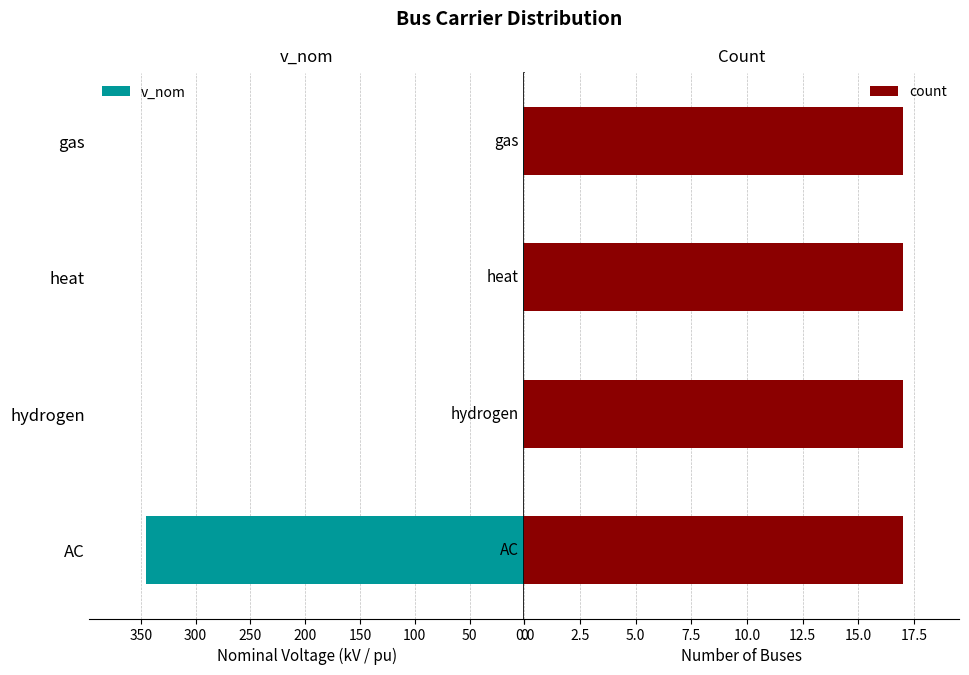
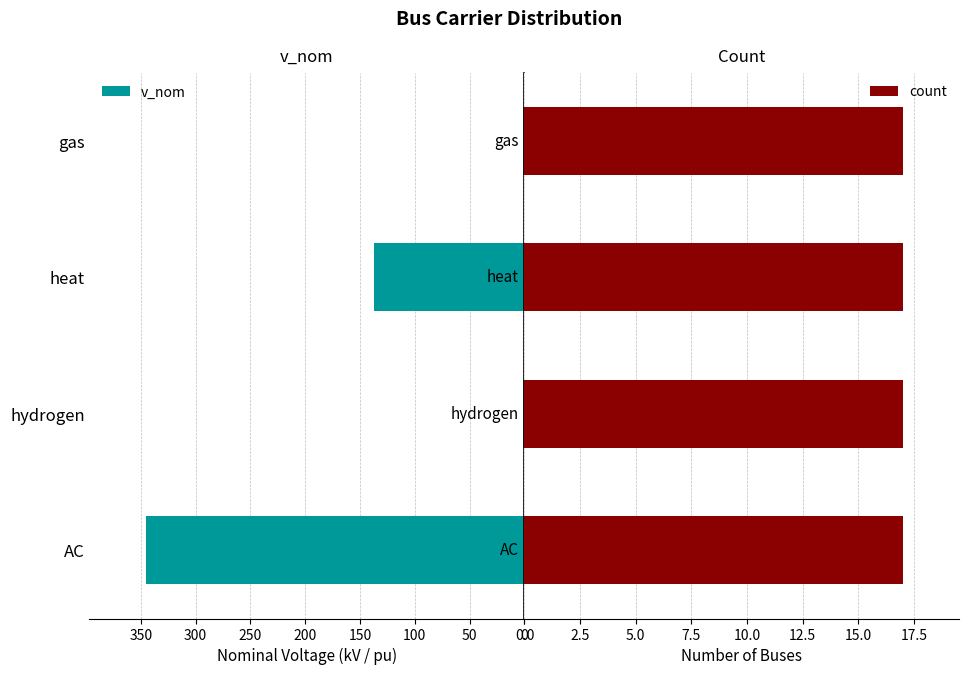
  {
    "v_nom": {
-     "heat": 1,
+     "heat": 137,
      "AC": 345
    }
  }
